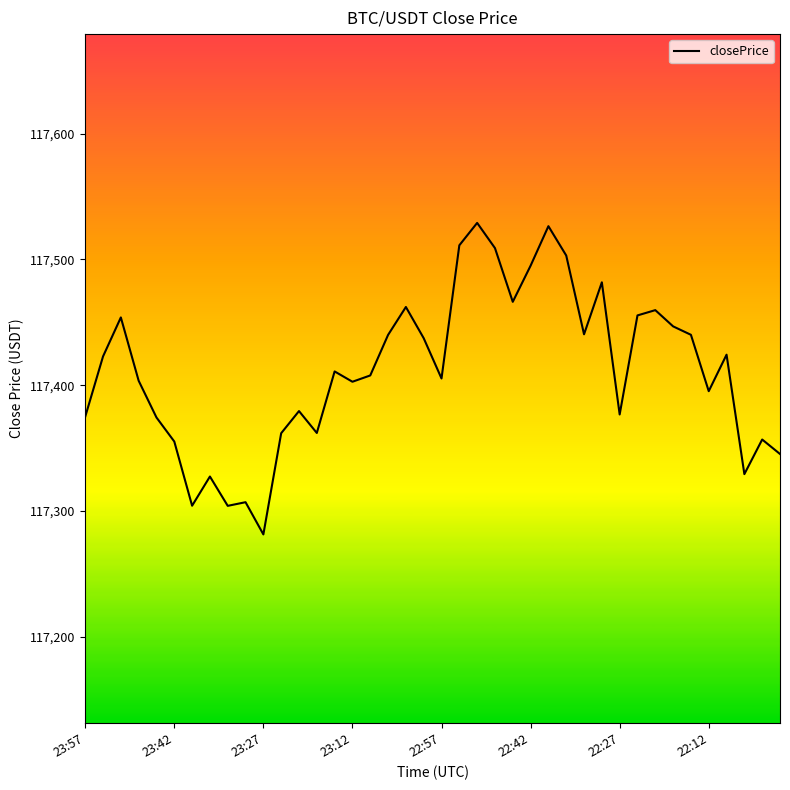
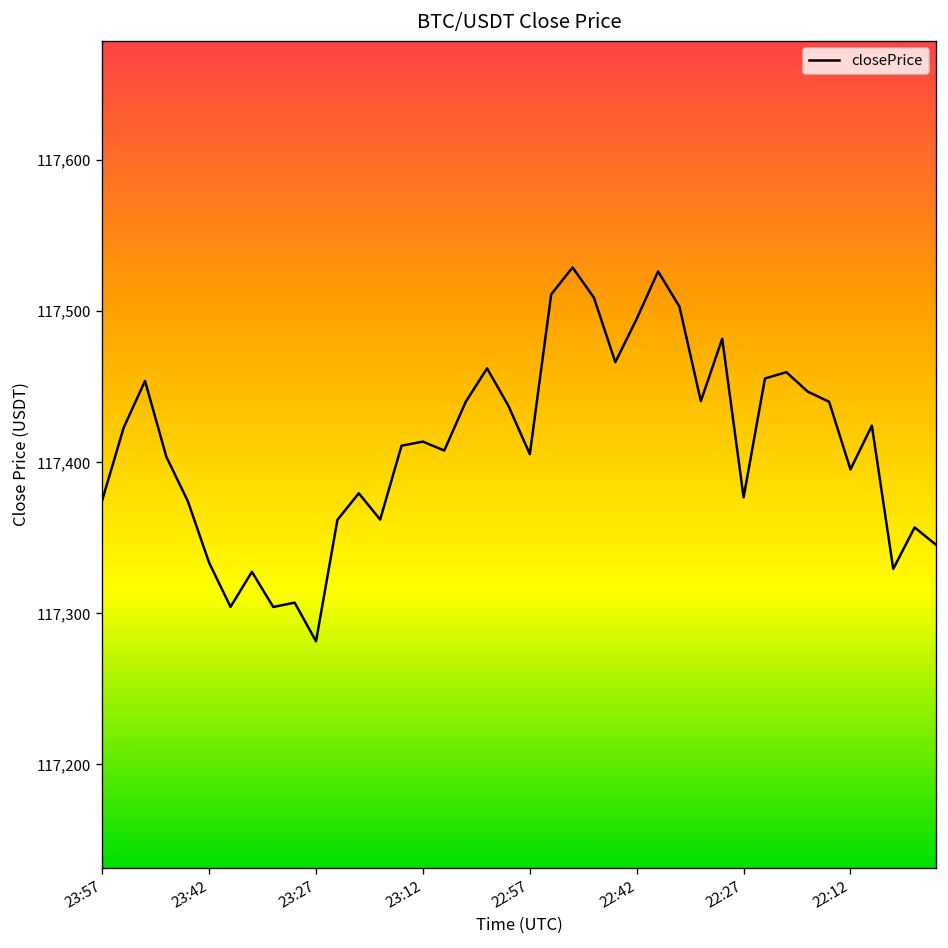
  {
    "23:57": "117,375",
-   "23:42": "117,355",
+   "23:42": "117,334",
    "23:27": "117,282",
-   "23:12": "117,403",
+   "23:12": "117,414",
    "22:57": "117,405",
    "22:42": "117,495",
    "22:27": "117,377",
    "22:12": "117,395"
  }
